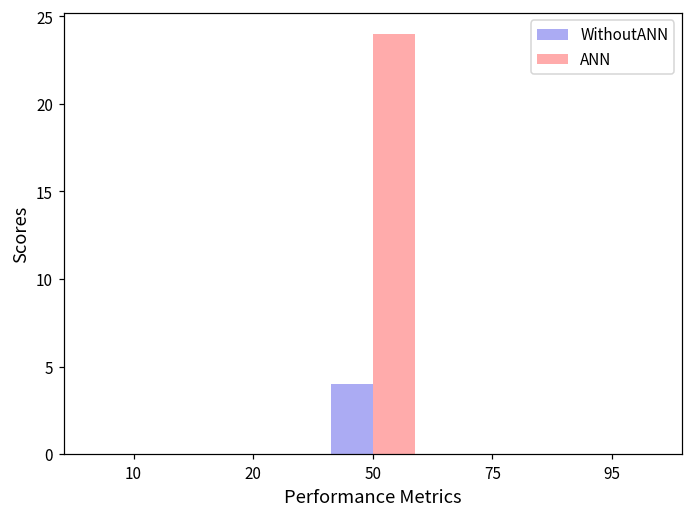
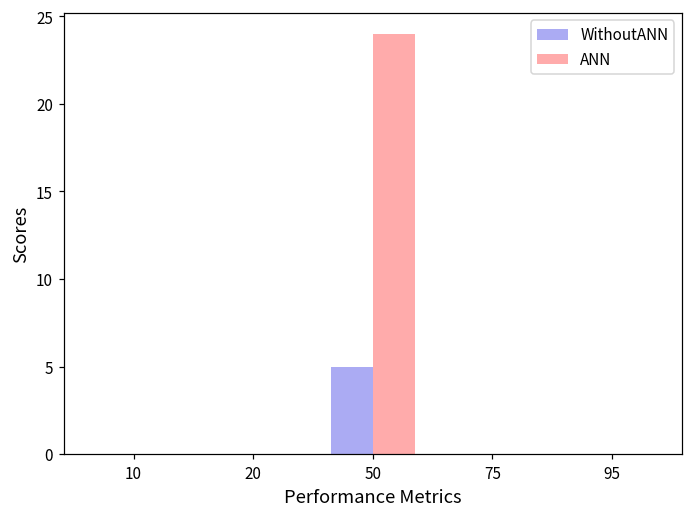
  {
    "WithoutANN": {
      "10": 0,
      "20": 0,
-     "50": 4,
+     "50": 5,
      "75": 0,
      "95": 0
    },
    "ANN": {
      "10": 0,
      "20": 0,
      "50": 24,
      "75": 0,
      "95": 0
    }
  }
